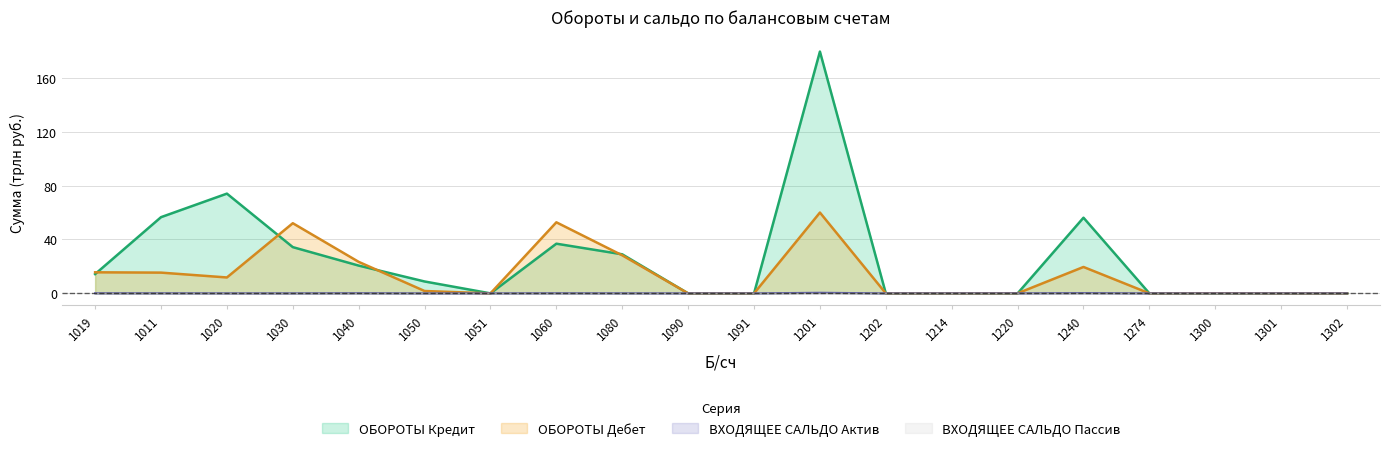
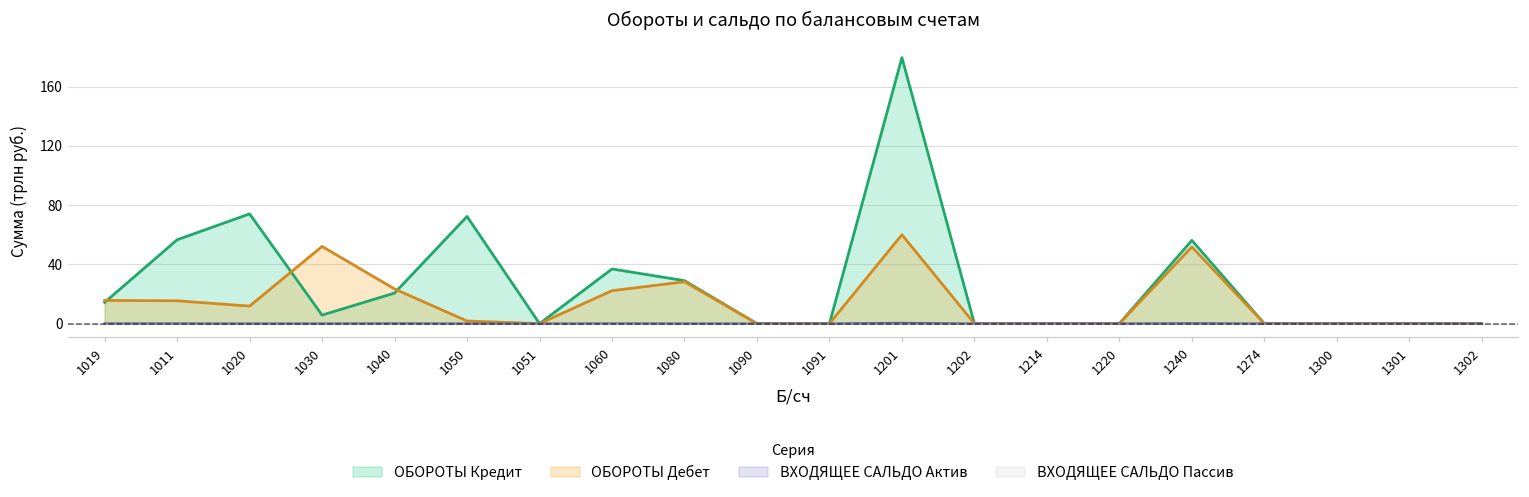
  {
    "ОБОРОТЫ Кредит": {
      "1011": 57,
      "1020": 74,
-     "1030": 34,
-     "1050": 9,
+     "1030": 6,
+     "1050": 72,
      "1060": 37,
      "1201": 179,
      "1240": 56
    },
    "ОБОРОТЫ Дебет": {
      "1011": 15,
      "1020": 12,
      "1030": 52,
      "1040": 23,
-     "1060": 53,
+     "1060": 22,
      "1201": 60,
-     "1240": 20
+     "1240": 52
    },
    "ВХОДЯЩЕЕ САЛЬДО Пассив": {
      "1019": 0,
      "1011": 0,
      "1020": 0,
      "1030": 0,
      "1040": 0,
      "1060": 0,
      "1080": 0,
      "1201": 0,
      "1240": 0
    }
  }
